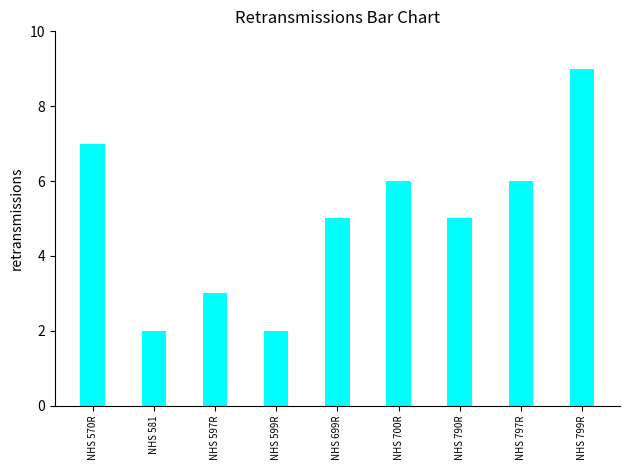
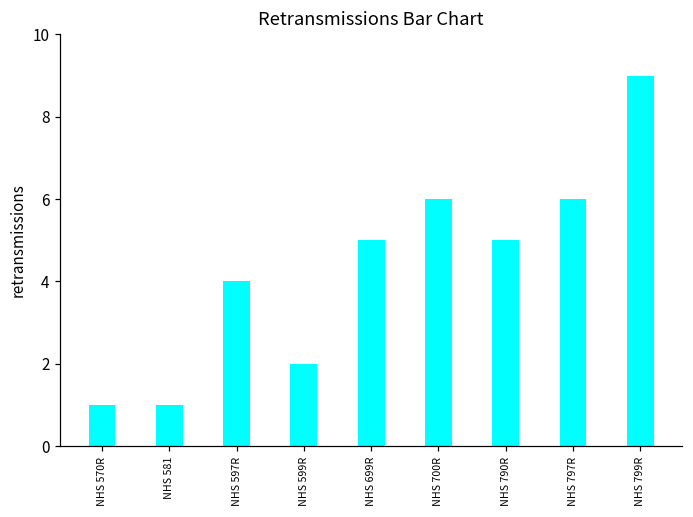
  {
-   "NHS 570R": 7,
-   "NHS 581": 2,
-   "NHS 597R": 3,
+   "NHS 570R": 1,
+   "NHS 581": 1,
+   "NHS 597R": 4,
    "NHS 599R": 2,
    "NHS 699R": 5,
    "NHS 700R": 6,
    "NHS 790R": 5,
    "NHS 797R": 6,
    "NHS 799R": 9
  }
